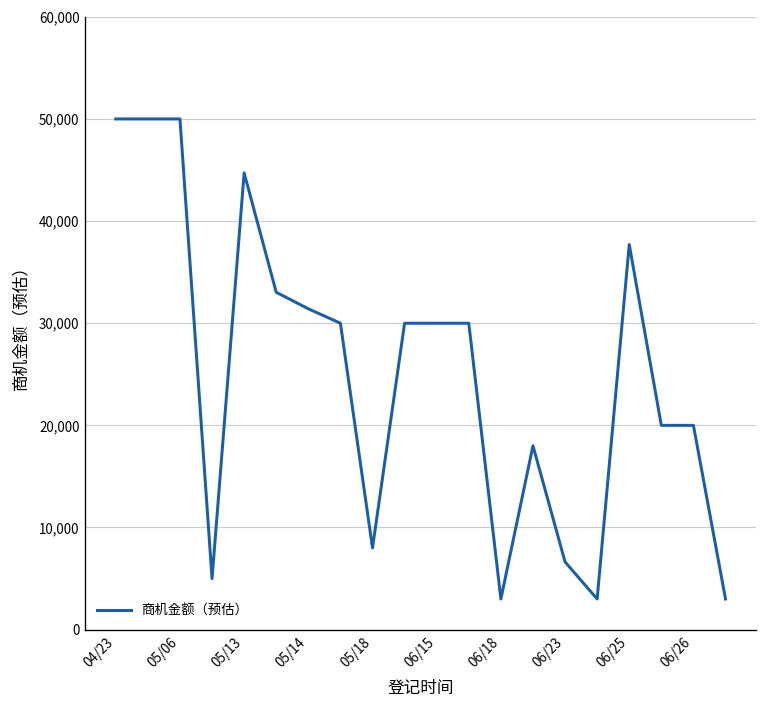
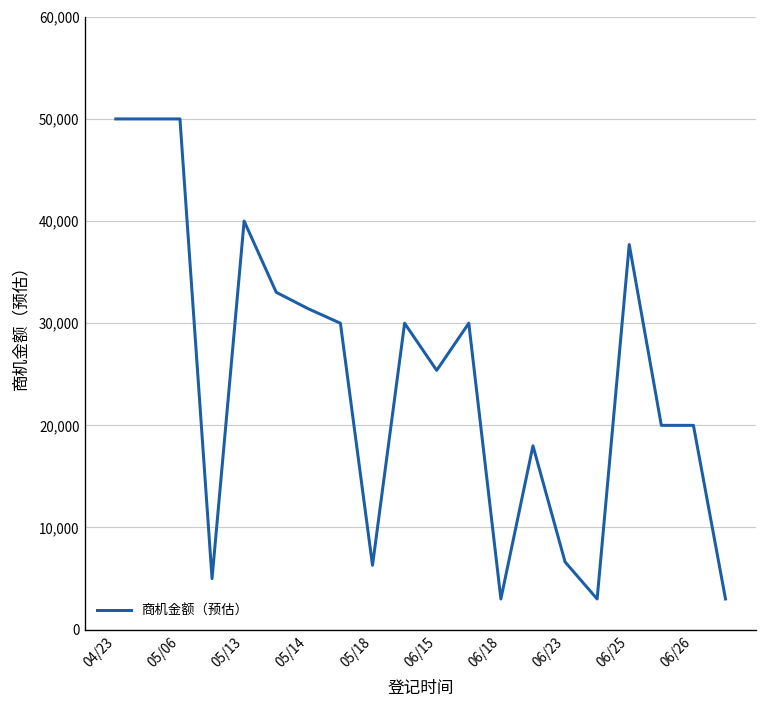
  {
    "04/23": "50,000",
    "05/06": "50,000",
-   "05/13": "45,000",
+   "05/13": "40,000",
    "05/14": "31,000",
-   "05/18": "8,000",
-   "06/15": "30,000",
+   "05/18": "6,000",
+   "06/15": "25,000",
    "06/18": "3,000",
    "06/23": "7,000",
    "06/25": "38,000",
    "06/26": "20,000"
  }
